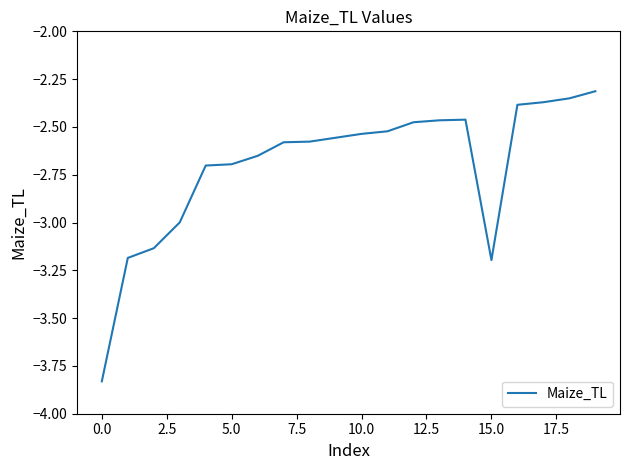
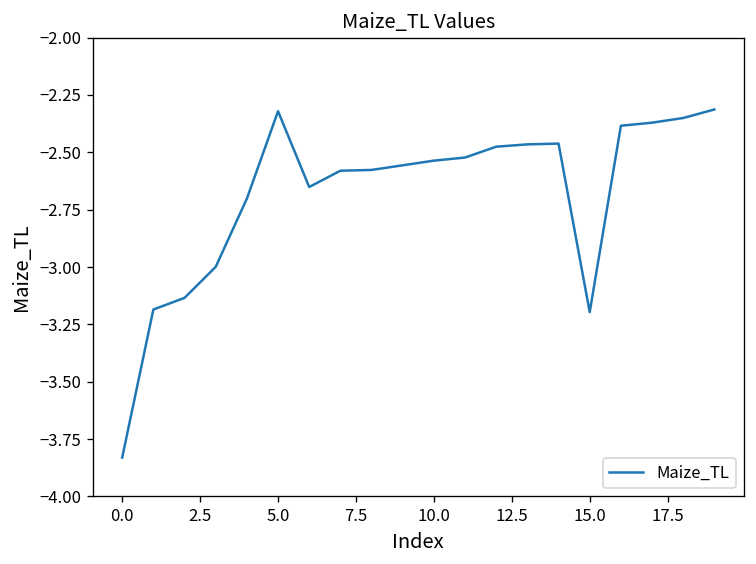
  {
    "0.0": -3.83,
-   "5.0": -2.70,
+   "5.0": -2.32,
    "10.0": -2.54,
    "15.0": -3.20
  }
